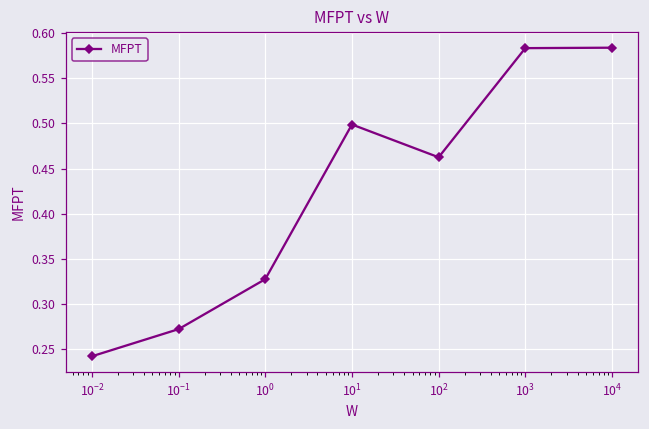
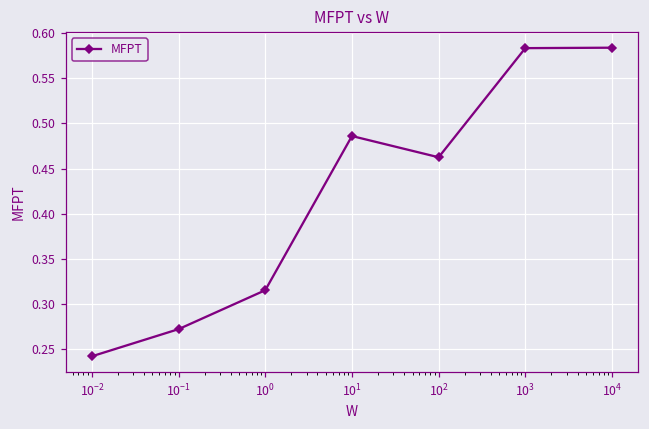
  {
    "10^-2": 0.24,
    "10^-1": 0.27,
-   "10^0": 0.33,
-   "10^1": 0.50,
+   "10^0": 0.32,
+   "10^1": 0.49,
    "10^2": 0.46,
    "10^3": 0.58,
    "10^4": 0.58
  }
